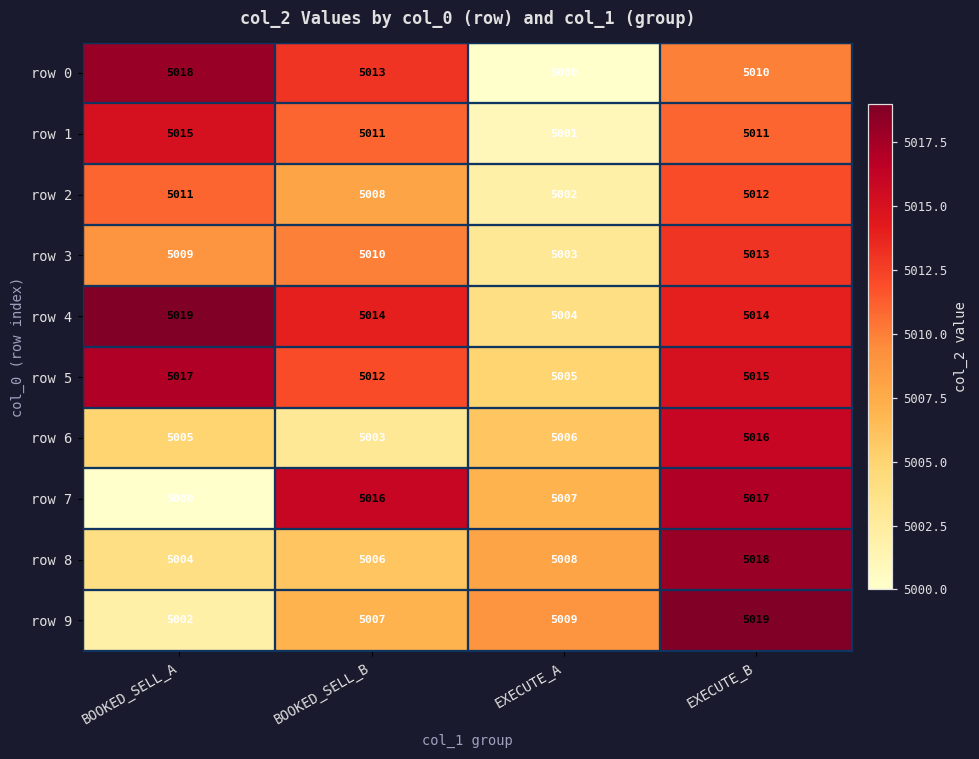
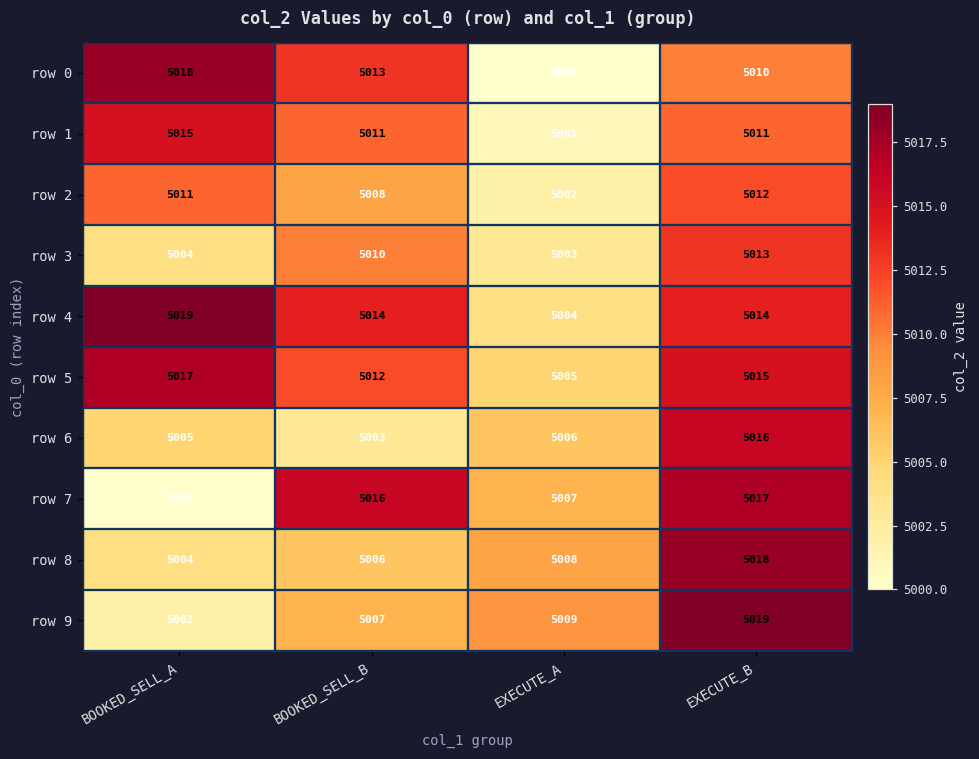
  {
    "row 0": {
      "BOOKED_SELL_A": 5018,
      "BOOKED_SELL_B": 5013,
      "EXECUTE_A": 5000,
      "EXECUTE_B": 5010
    },
    "row 1": {
      "BOOKED_SELL_A": 5015,
      "BOOKED_SELL_B": 5011,
      "EXECUTE_A": 5001,
      "EXECUTE_B": 5011
    },
    "row 2": {
      "BOOKED_SELL_A": 5011,
      "BOOKED_SELL_B": 5008,
      "EXECUTE_A": 5002,
      "EXECUTE_B": 5012
    },
    "row 3": {
-     "BOOKED_SELL_A": 5009,
+     "BOOKED_SELL_A": 5004,
      "BOOKED_SELL_B": 5010,
      "EXECUTE_A": 5003,
      "EXECUTE_B": 5013
    },
    "row 4": {
      "BOOKED_SELL_A": 5019,
      "BOOKED_SELL_B": 5014,
      "EXECUTE_A": 5004,
      "EXECUTE_B": 5014
    },
    "row 5": {
      "BOOKED_SELL_A": 5017,
      "BOOKED_SELL_B": 5012,
      "EXECUTE_A": 5005,
      "EXECUTE_B": 5015
    },
    "row 6": {
      "BOOKED_SELL_A": 5005,
      "BOOKED_SELL_B": 5003,
      "EXECUTE_A": 5006,
      "EXECUTE_B": 5016
    },
    "row 7": {
      "BOOKED_SELL_A": 5000,
      "BOOKED_SELL_B": 5016,
      "EXECUTE_A": 5007,
      "EXECUTE_B": 5017
    },
    "row 8": {
      "BOOKED_SELL_A": 5004,
      "BOOKED_SELL_B": 5006,
      "EXECUTE_A": 5008,
      "EXECUTE_B": 5018
    },
    "row 9": {
      "BOOKED_SELL_A": 5002,
      "BOOKED_SELL_B": 5007,
      "EXECUTE_A": 5009,
      "EXECUTE_B": 5019
    }
  }
